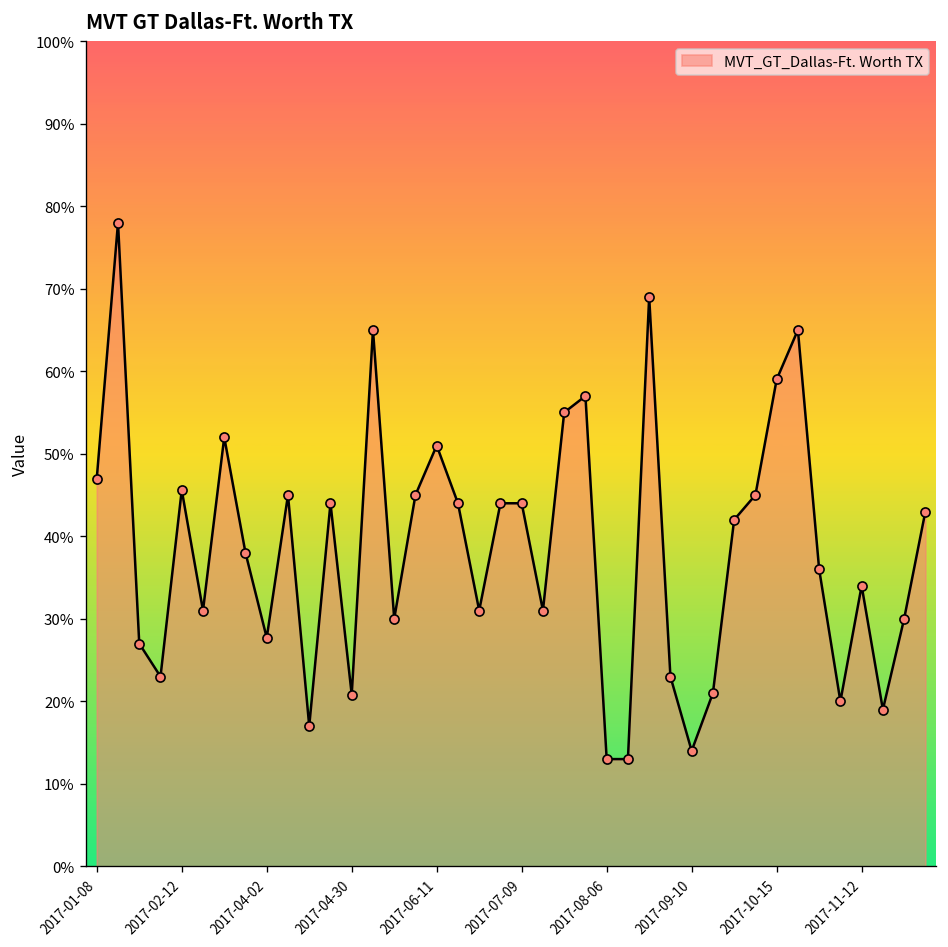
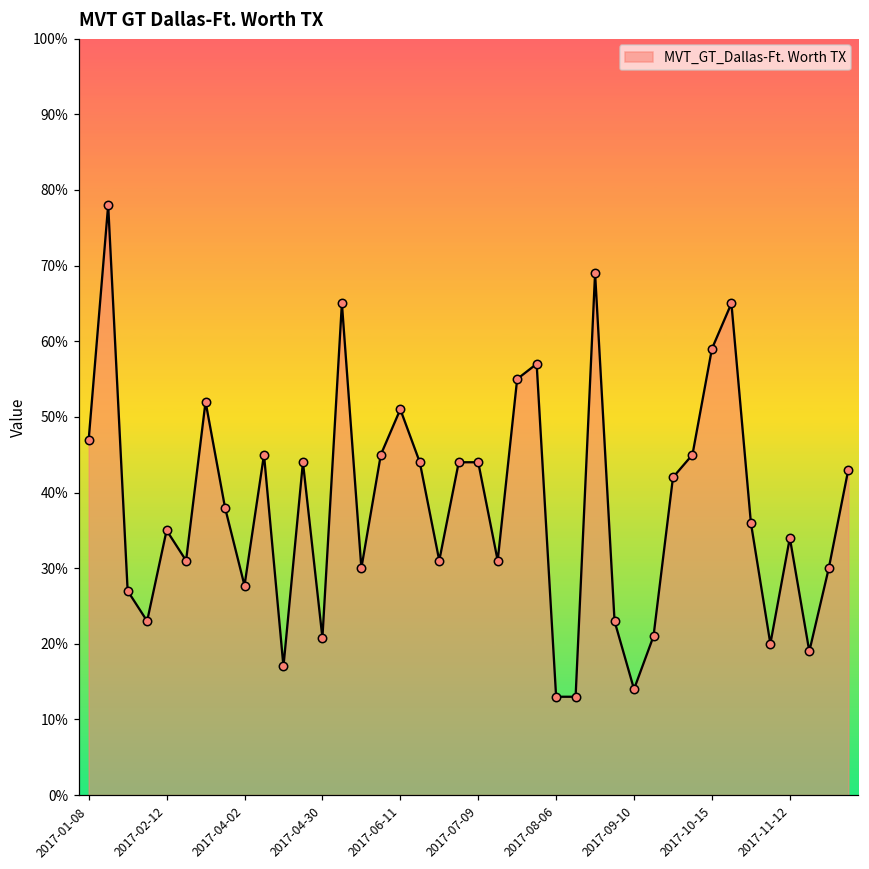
  {
    "2017-01-08": "47%",
-   "2017-02-12": "46%",
+   "2017-02-12": "35%",
    "2017-04-02": "28%",
    "2017-04-30": "21%",
    "2017-06-11": "51%",
    "2017-07-09": "44%",
    "2017-08-06": "13%",
    "2017-09-10": "14%",
    "2017-10-15": "59%",
    "2017-11-12": "34%"
  }
